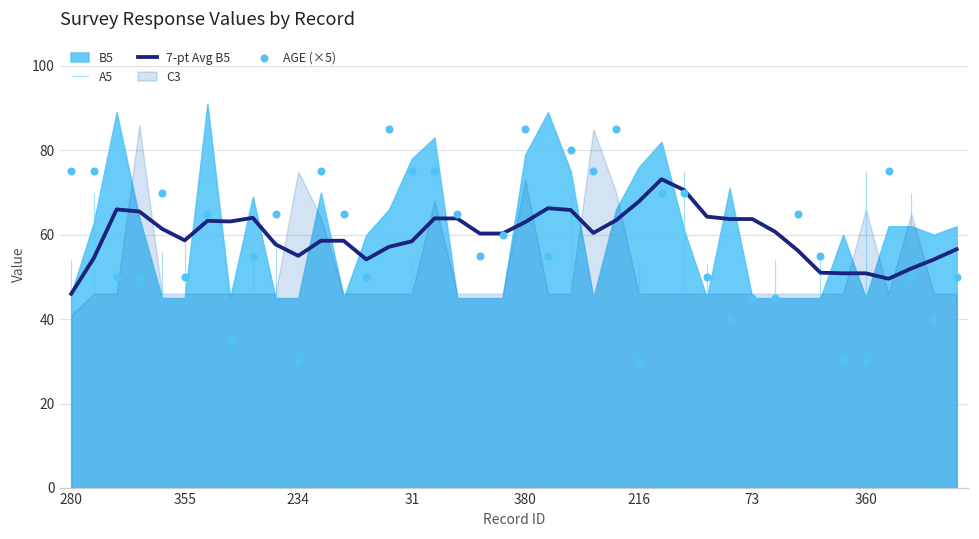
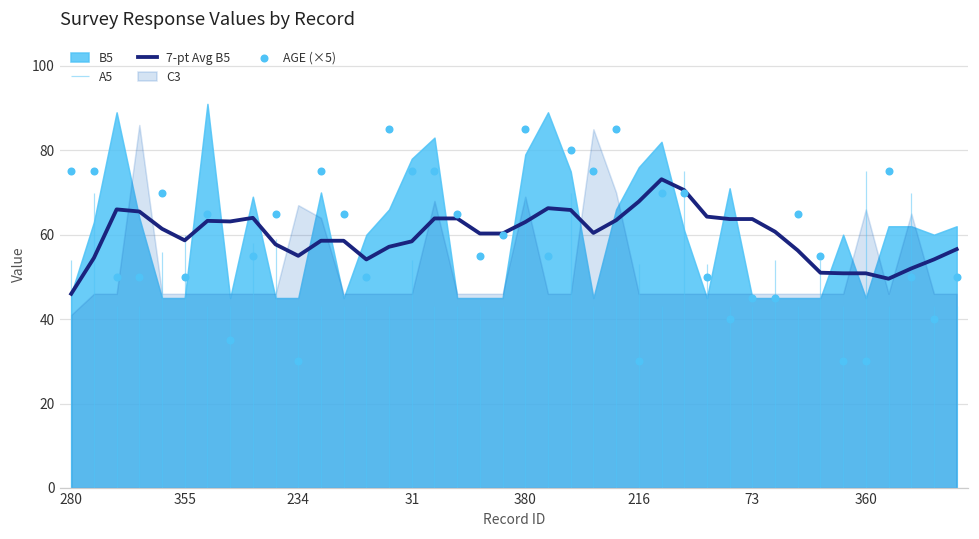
  {
    "7-pt Avg B5": {
      "355": 59,
      "234": 55,
      "380": 63,
      "216": 68,
      "73": 64,
      "360": 51
    },
    "C3": {
      "280": 41,
      "355": 46,
-     "234": 75,
-     "380": 73,
+     "234": 67,
+     "380": 69,
      "216": 46,
      "73": 46,
      "360": 66
    }
  }
